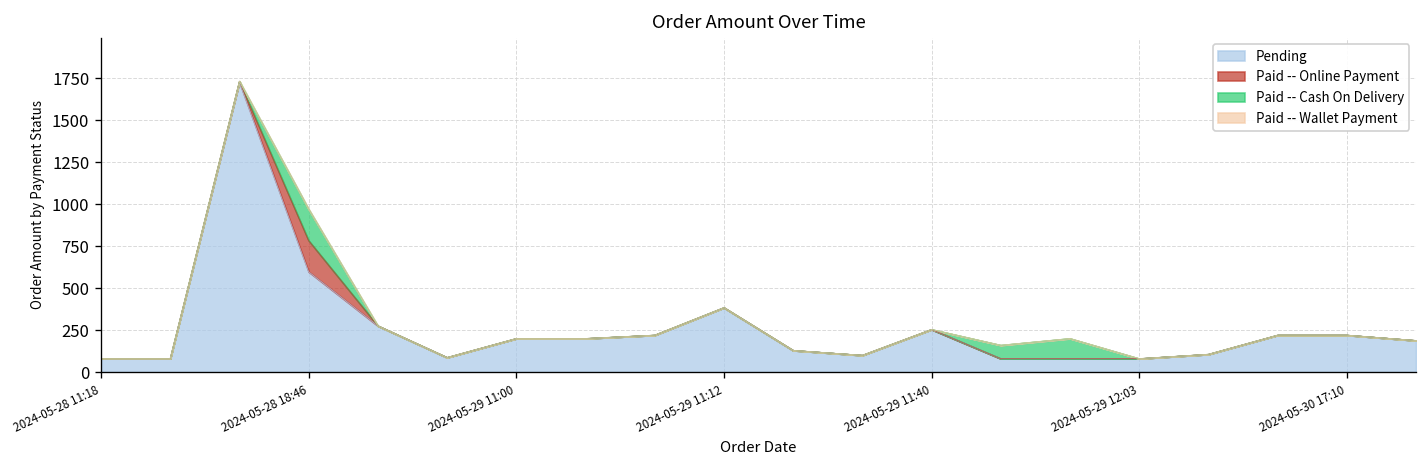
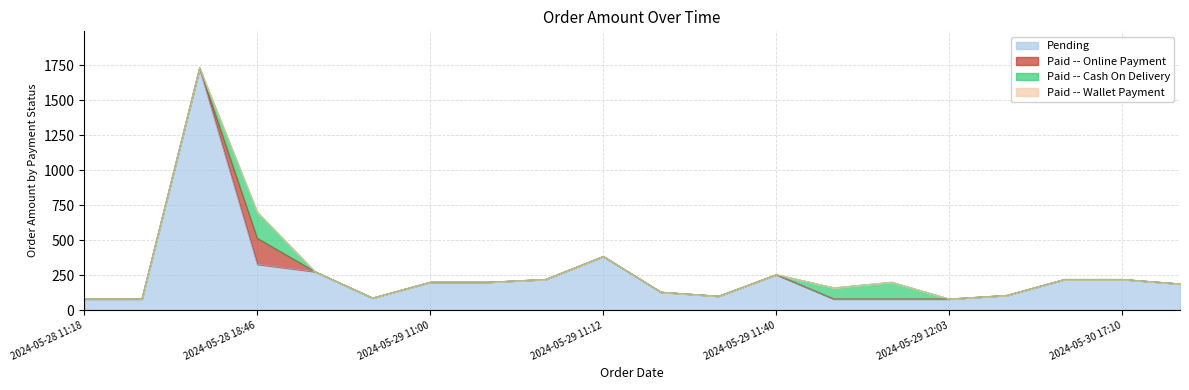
  {
    "Pending": {
-     "2024-05-28 18:46": 600
+     "2024-05-28 18:46": 330
    },
    "Paid -- Online Payment": {
      "2024-05-28 18:46": 190
    }
  }
